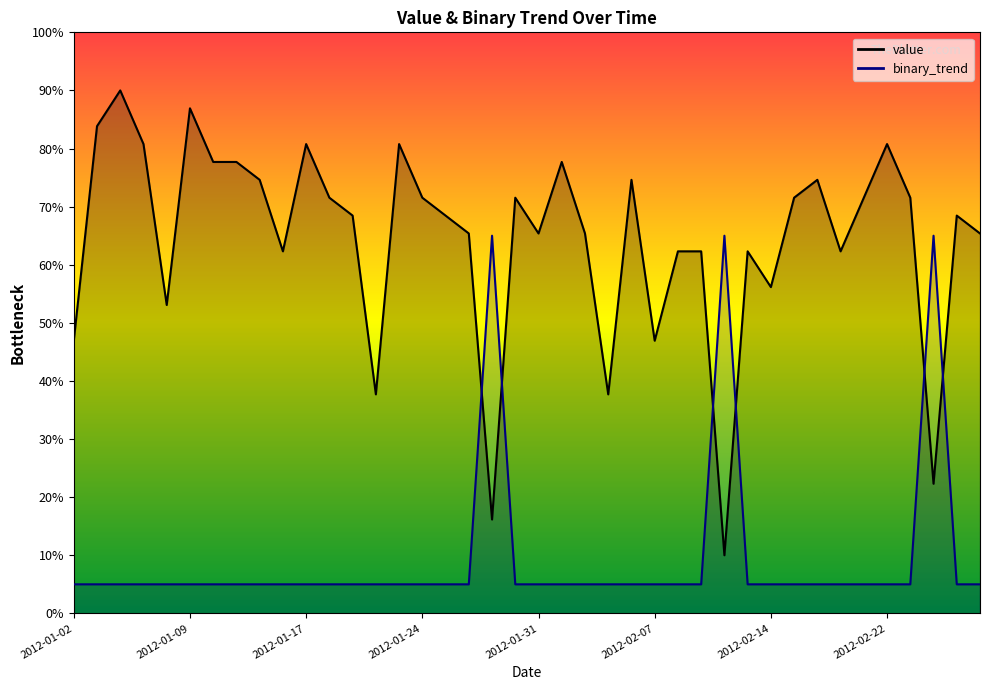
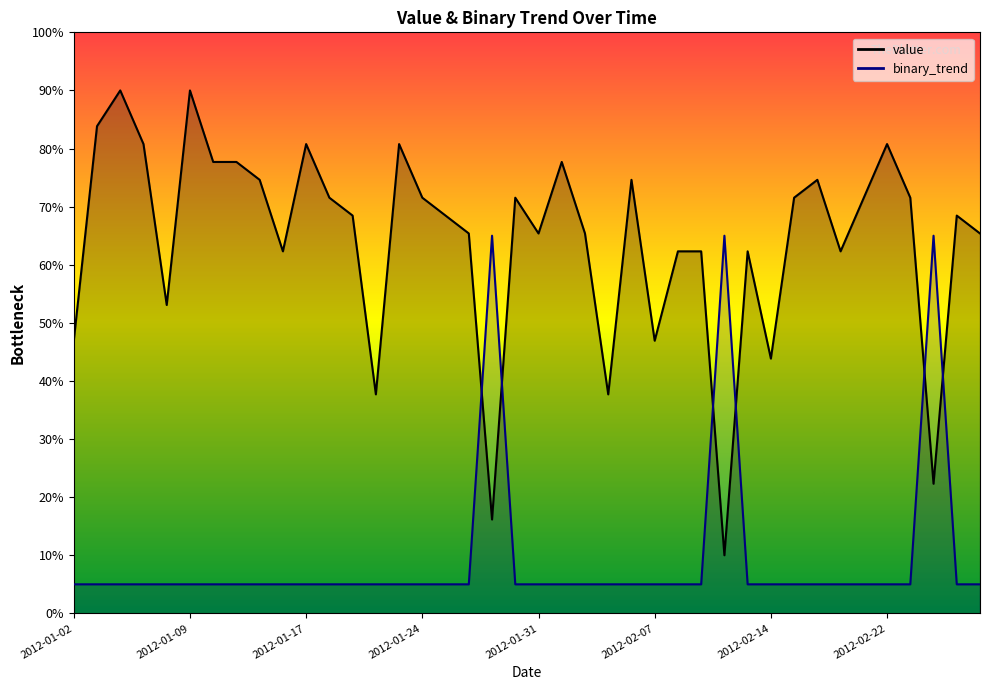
  {
    "value": {
      "2012-01-02": "47%",
-     "2012-01-09": "87%",
+     "2012-01-09": "90%",
      "2012-01-17": "81%",
      "2012-01-24": "72%",
      "2012-01-31": "65%",
      "2012-02-07": "47%",
-     "2012-02-14": "56%",
+     "2012-02-14": "44%",
      "2012-02-22": "81%"
    },
    "binary_trend": {
      "2012-01-02": "5%",
      "2012-01-09": "5%",
      "2012-01-17": "5%",
      "2012-01-24": "5%",
      "2012-01-31": "5%",
      "2012-02-07": "5%",
      "2012-02-14": "5%",
      "2012-02-22": "5%"
    }
  }
